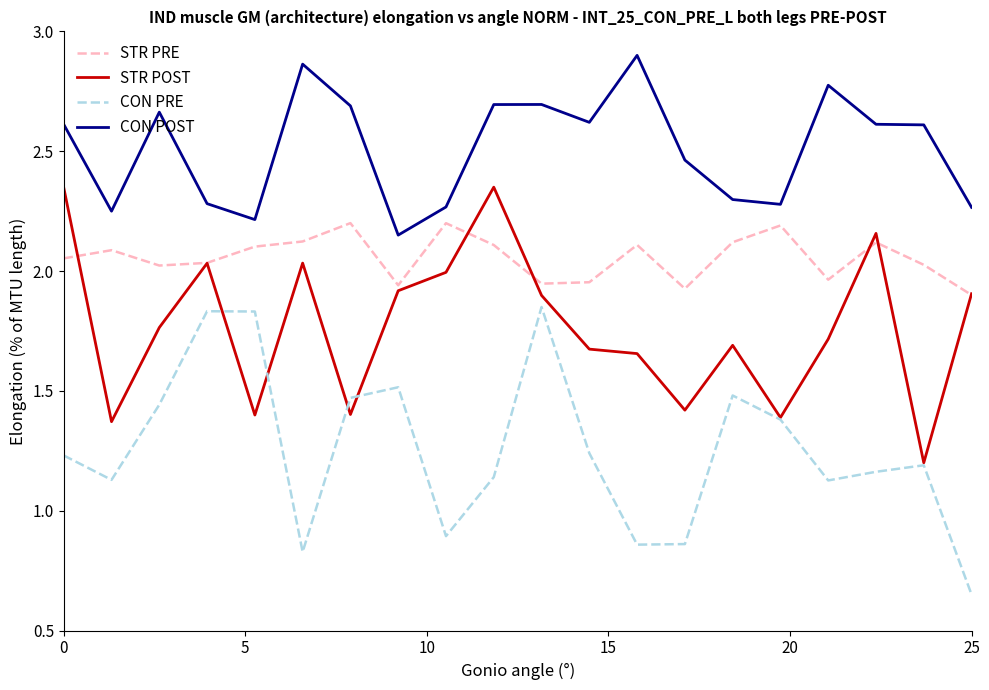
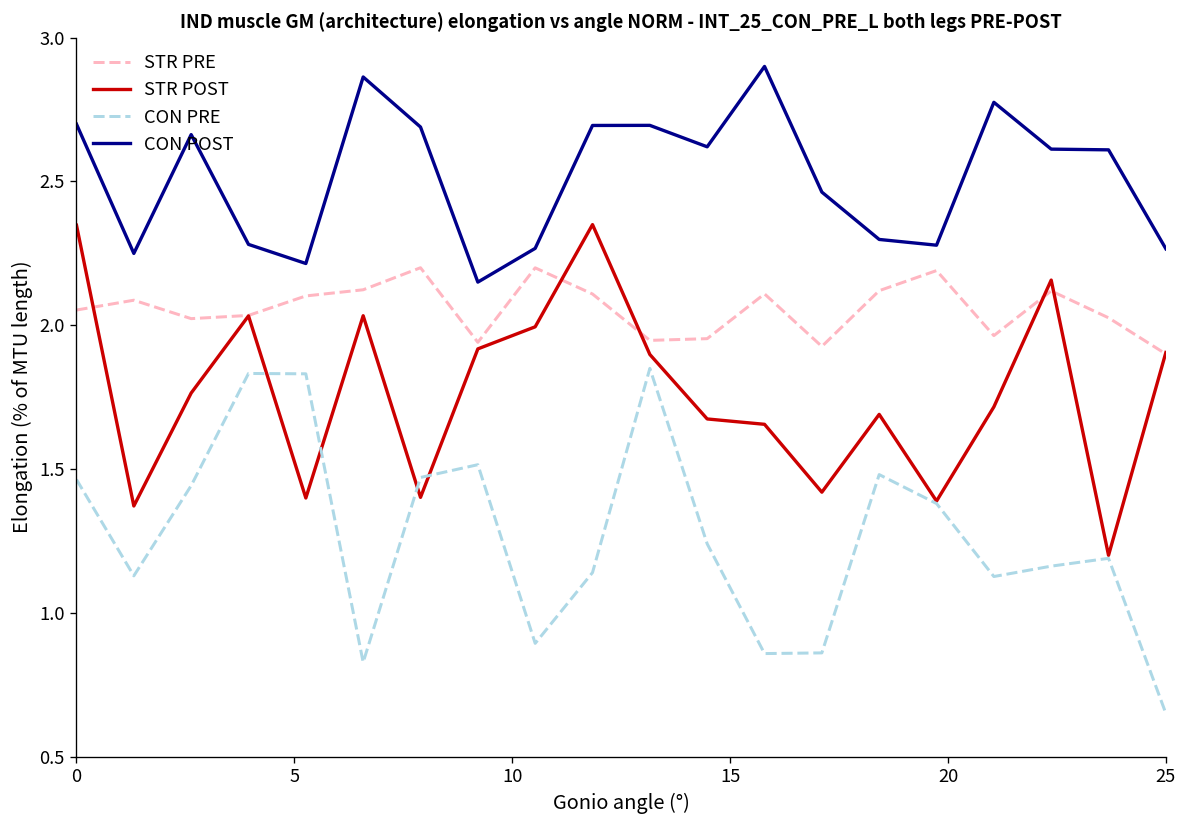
  {
    "STR PRE": {
      "0": 2.05
    },
    "STR POST": {
      "0": 2.35
    },
    "CON PRE": {
-     "0": 1.23,
+     "0": 1.46,
      "25": 0.65
    },
    "CON POST": {
-     "0": 2.61,
+     "0": 2.70,
      "25": 2.27
    }
  }
